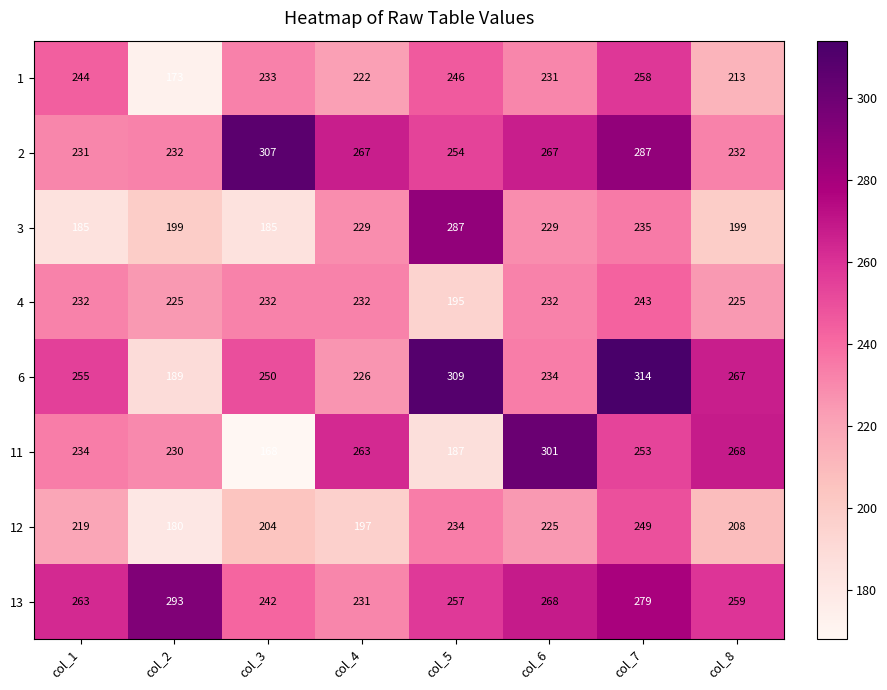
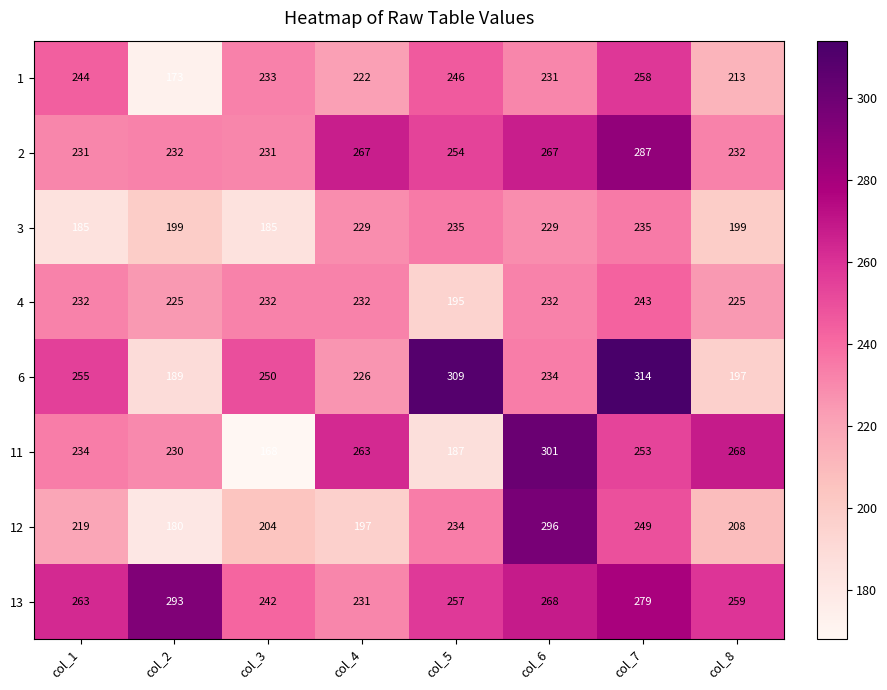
  {
    "1": {
      "col_1": 244,
      "col_3": 233,
      "col_4": 222,
      "col_5": 246,
      "col_6": 231,
      "col_7": 258,
      "col_8": 213
    },
    "2": {
      "col_1": 231,
      "col_2": 232,
-     "col_3": 307,
+     "col_3": 231,
      "col_4": 267,
      "col_5": 254,
      "col_6": 267,
      "col_7": 287,
      "col_8": 232
    },
    "3": {
      "col_2": 199,
      "col_4": 229,
-     "col_5": 287,
+     "col_5": 235,
      "col_6": 229,
      "col_7": 235,
      "col_8": 199
    },
    "4": {
      "col_1": 232,
      "col_2": 225,
      "col_3": 232,
      "col_4": 232,
      "col_5": 195,
      "col_6": 232,
      "col_7": 243,
      "col_8": 225
    },
    "6": {
      "col_1": 255,
      "col_3": 250,
      "col_4": 226,
      "col_5": 309,
      "col_6": 234,
      "col_7": 314,
-     "col_8": 267
+     "col_8": 197
    },
    "11": {
      "col_1": 234,
      "col_2": 230,
      "col_4": 263,
      "col_6": 301,
      "col_7": 253,
      "col_8": 268
    },
    "12": {
      "col_1": 219,
      "col_3": 204,
      "col_4": 197,
      "col_5": 234,
-     "col_6": 225,
+     "col_6": 296,
      "col_7": 249,
      "col_8": 208
    },
    "13": {
      "col_1": 263,
      "col_2": 293,
      "col_3": 242,
      "col_4": 231,
      "col_5": 257,
      "col_6": 268,
      "col_7": 279,
      "col_8": 259
    }
  }
